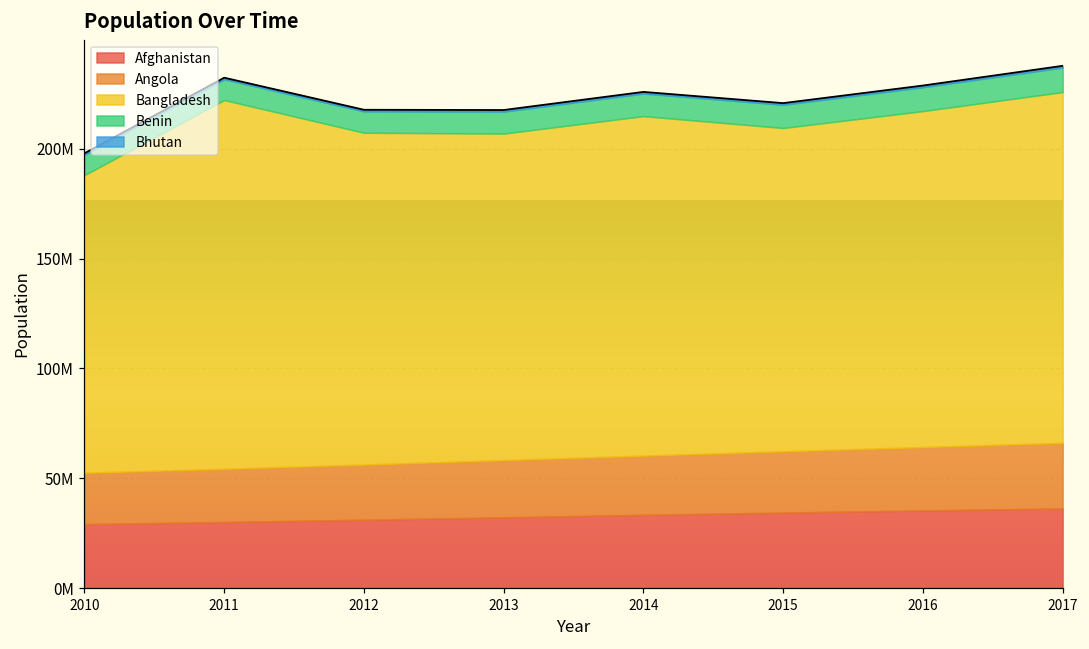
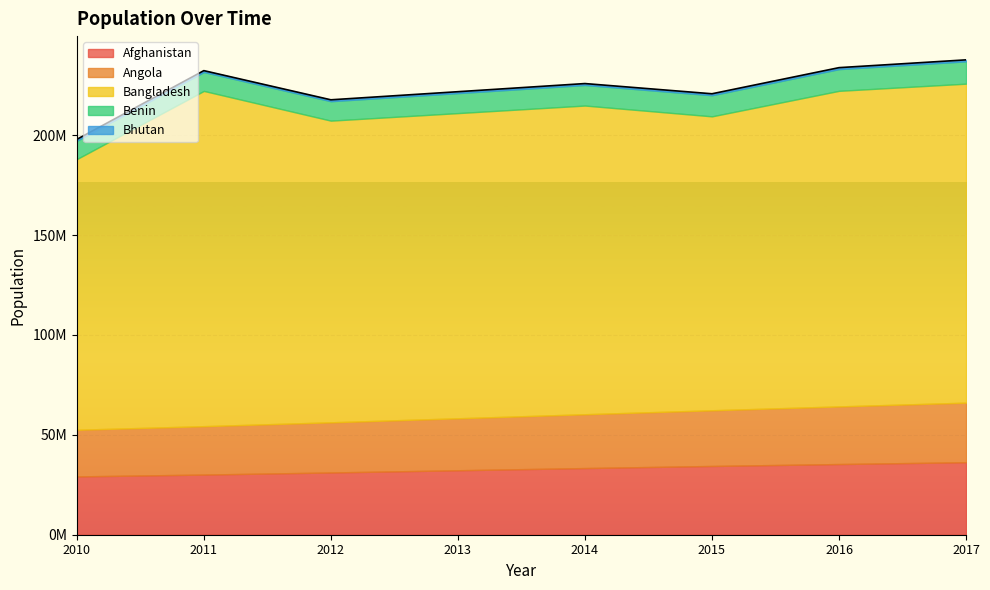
  {
    "Bangladesh": {
      "2010": 135000000,
      "2011": 168000000,
      "2012": 151000000,
-     "2013": 149000000,
+     "2013": 153000000,
      "2014": 155000000,
      "2015": 147000000,
-     "2016": 153000000,
+     "2016": 158000000,
      "2017": 160000000
    }
  }
